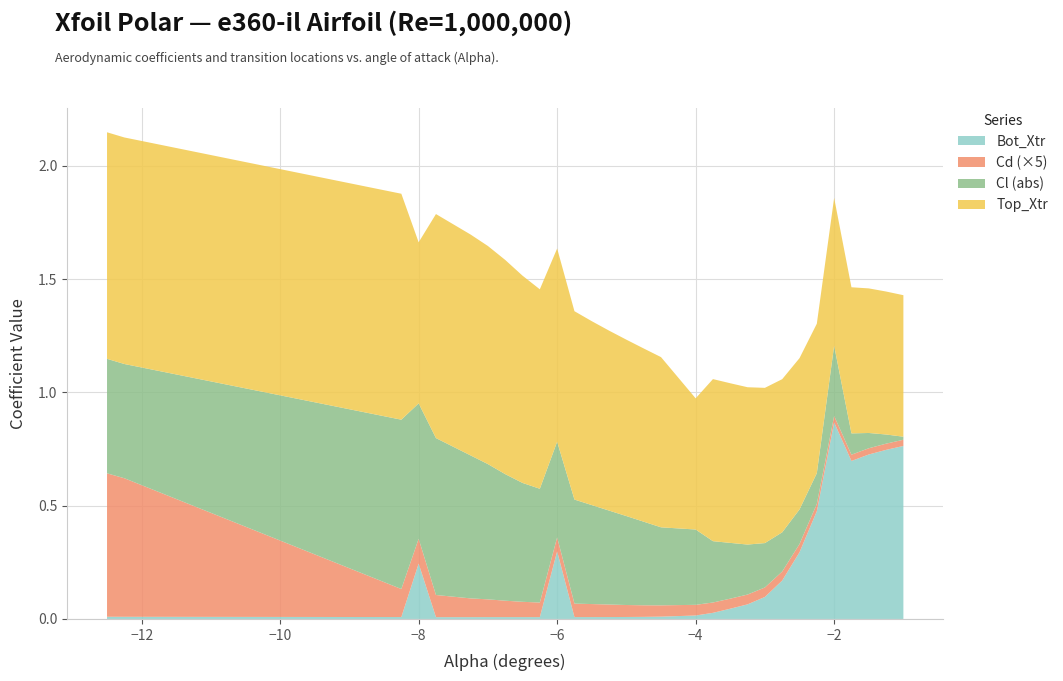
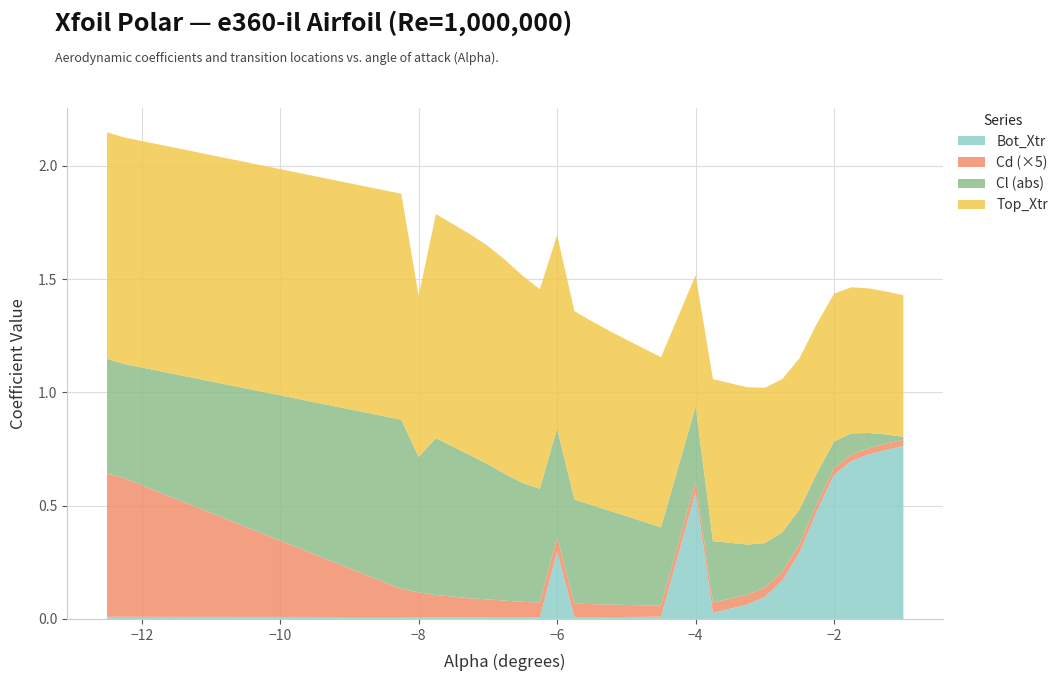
  {
    "Bot_Xtr": {
-     "−8": 0.24,
+     "−8": 0.01,
      "−6": 0.30,
-     "−4": 0.02,
-     "−2": 0.87
+     "−4": 0.56,
+     "−2": 0.64
    },
    "Cd (×5)": {
      "−8": 0.11,
      "−6": 0.06,
      "−4": 0.05,
      "−2": 0.03
    },
    "Cl (abs)": {
      "−8": 0.60,
-     "−6": 0.42,
+     "−6": 0.48,
      "−4": 0.33,
-     "−2": 0.31
+     "−2": 0.12
    },
    "Top_Xtr": {
      "−8": 0.71,
      "−6": 0.85,
      "−4": 0.58,
      "−2": 0.65
    }
  }
